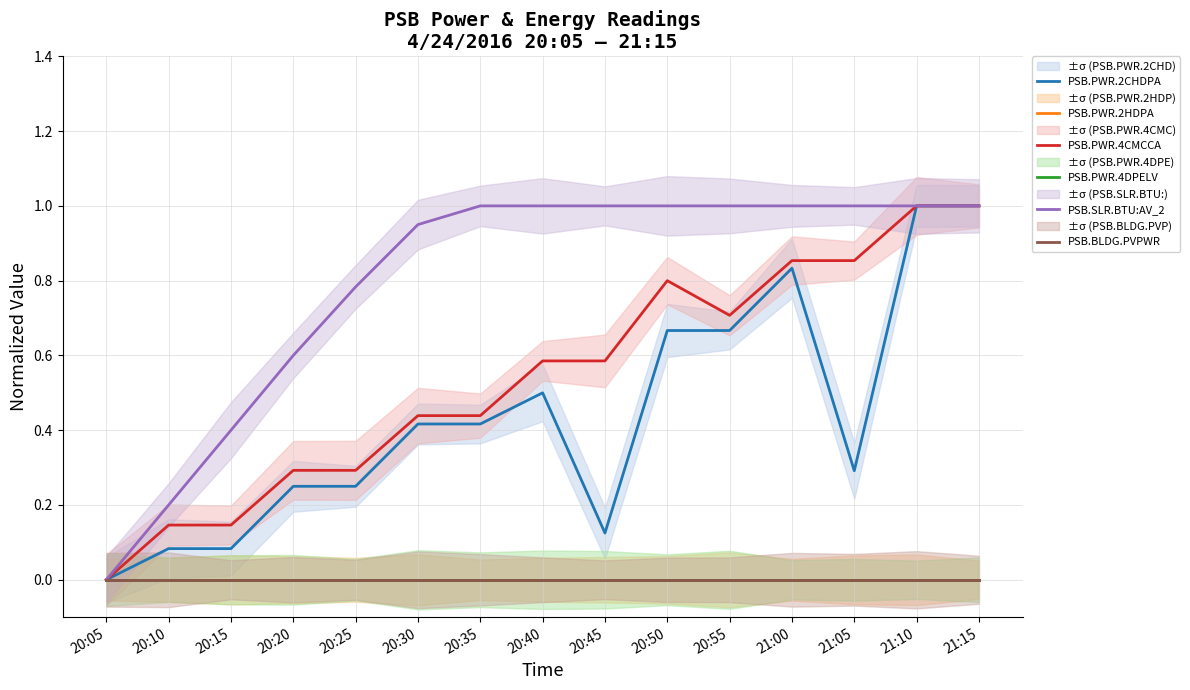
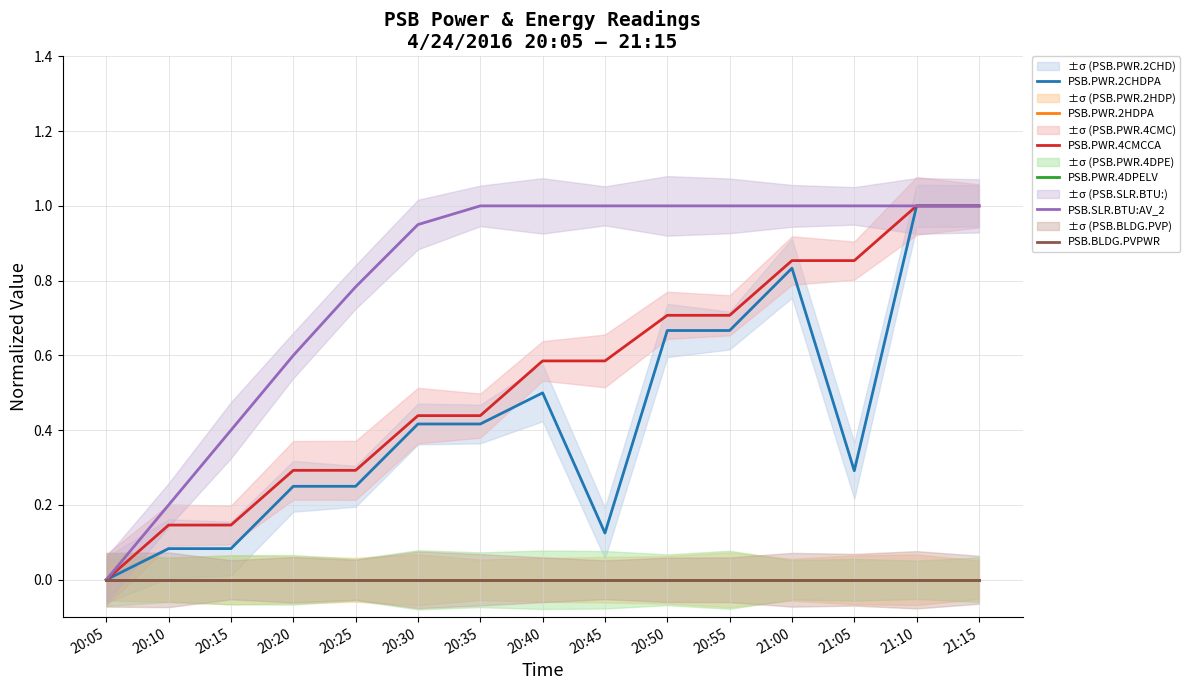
  {
    "PSB.PWR.2CHDPA": {
      "20:10": 0.08,
      "20:15": 0.08,
      "20:20": 0.25,
      "20:25": 0.25,
      "20:30": 0.42,
      "20:35": 0.42,
      "20:40": 0.50,
      "20:45": 0.13,
      "20:50": 0.67,
      "20:55": 0.67,
      "21:00": 0.83,
      "21:05": 0.29
    },
    "PSB.BLDG.PVPWR": {
      "20:10": 0.00,
      "20:15": 0.00,
      "20:20": 0.00,
      "20:25": 0.00,
      "20:30": 0.00,
      "20:35": 0.00,
      "20:40": 0.00,
      "20:45": 0.00,
      "20:50": 0.00,
      "20:55": 0.00,
      "21:00": 0.00,
      "21:05": 0.00,
      "21:10": 0.00,
      "21:15": 0.00
    },
    "PSB.PWR.4CMCCA": {
      "20:10": 0.15,
      "20:15": 0.15,
      "20:20": 0.29,
      "20:25": 0.29,
      "20:30": 0.44,
      "20:35": 0.44,
      "20:40": 0.59,
      "20:45": 0.59,
-     "20:50": 0.80,
+     "20:50": 0.71,
      "20:55": 0.71,
      "21:00": 0.85,
      "21:05": 0.85
    },
    "PSB.SLR.BTU:AV_2": {
      "20:15": 0.40,
      "20:20": 0.60,
      "20:25": 0.78,
      "20:30": 0.95,
      "20:35": 1.00,
      "20:40": 1.00,
      "20:45": 1.00,
      "20:50": 1.00,
      "20:55": 1.00,
      "21:00": 1.00,
      "21:05": 1.00
    }
  }
